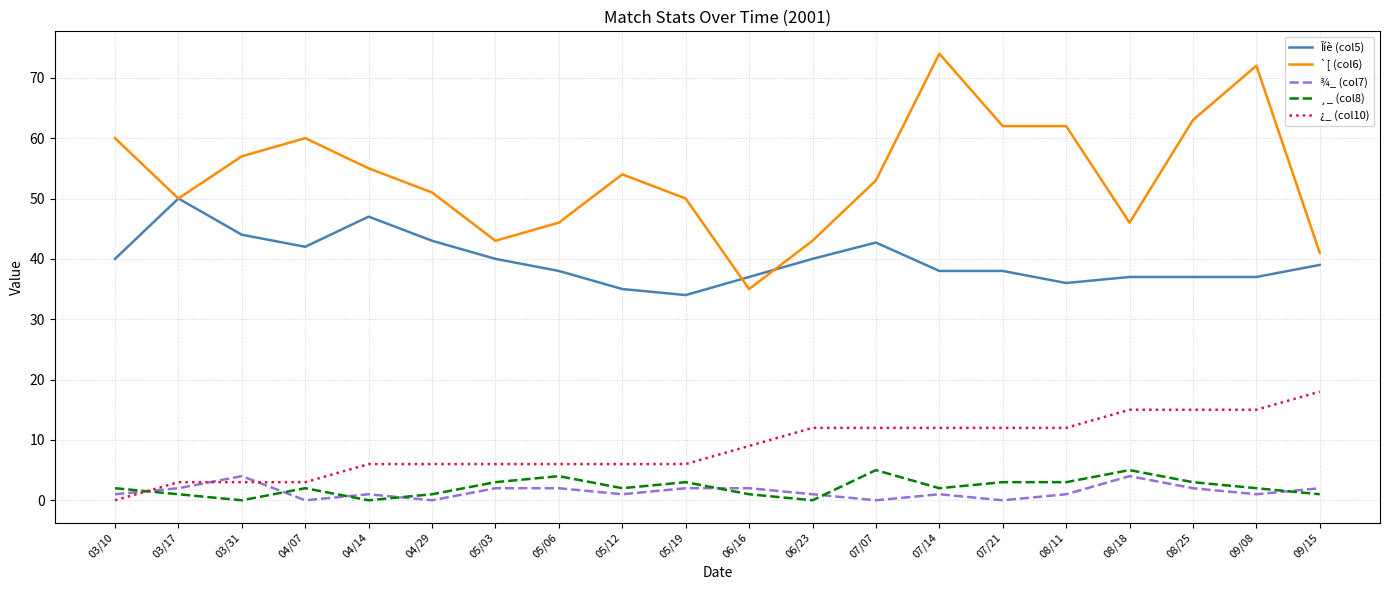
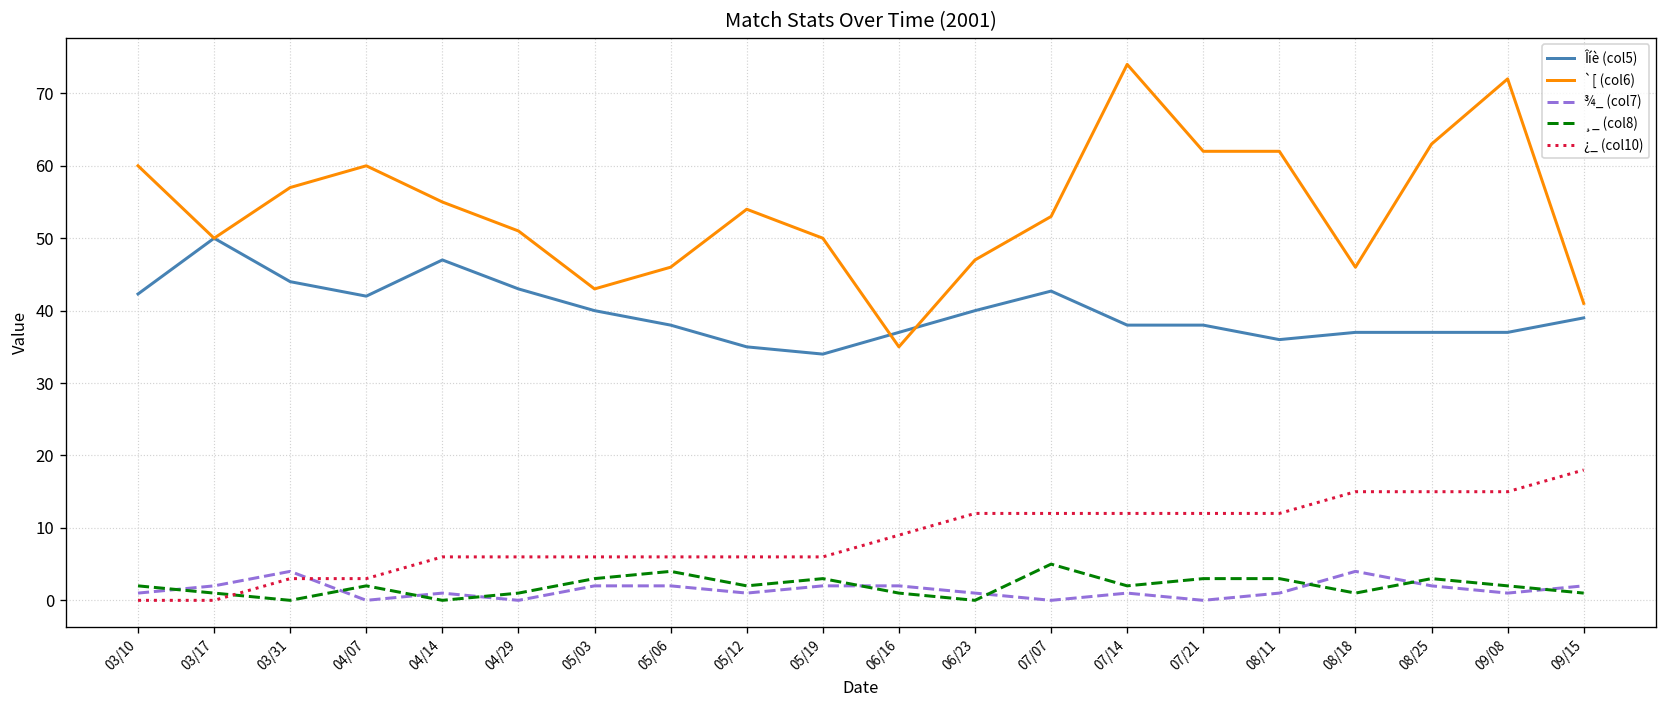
  {
    "Îíè (col5)": {
-     "03/10": 40,
+     "03/10": 42,
      "03/31": 44,
      "04/07": 42,
      "04/14": 47,
      "04/29": 43,
      "05/03": 40,
      "05/06": 38,
      "05/12": 35,
      "05/19": 34,
      "06/16": 37,
      "06/23": 40,
      "07/07": 43,
      "07/14": 38,
      "07/21": 38,
      "08/11": 36,
      "08/18": 37,
      "08/25": 37,
      "09/08": 37,
      "09/15": 39
    },
    "`[ (col6)": {
      "03/10": 60,
      "03/31": 57,
      "04/07": 60,
      "04/14": 55,
      "04/29": 51,
      "05/03": 43,
      "05/06": 46,
      "05/12": 54,
      "05/19": 50,
      "06/16": 35,
-     "06/23": 43,
+     "06/23": 47,
      "07/07": 53,
      "07/14": 74,
      "07/21": 62,
      "08/11": 62,
      "08/18": 46,
      "08/25": 63,
      "09/08": 72,
      "09/15": 41
    },
    "¾_ (col7)": {
      "03/10": 1,
      "03/17": 2,
      "03/31": 4,
      "04/07": 0,
      "04/14": 1,
      "04/29": 0,
      "05/03": 2,
      "05/06": 2,
      "05/12": 1,
      "05/19": 2,
      "06/16": 2,
      "06/23": 1,
      "07/07": 0,
      "07/14": 1,
      "07/21": 0,
      "08/11": 1,
      "08/18": 4,
      "08/25": 2,
      "09/08": 1,
      "09/15": 2
    },
    "¸_ (col8)": {
      "03/10": 2,
      "03/17": 1,
      "03/31": 0,
      "04/07": 2,
      "04/14": 0,
      "04/29": 1,
      "05/03": 3,
      "05/06": 4,
      "05/12": 2,
      "05/19": 3,
      "06/16": 1,
      "06/23": 0,
      "07/07": 5,
      "07/14": 2,
      "07/21": 3,
      "08/11": 3,
-     "08/18": 5,
+     "08/18": 1,
      "08/25": 3,
      "09/08": 2,
      "09/15": 1
    },
    "¿_ (col10)": {
      "03/10": 0,
-     "03/17": 3,
+     "03/17": 0,
      "03/31": 3,
      "04/07": 3,
      "04/14": 6,
      "04/29": 6,
      "05/03": 6,
      "05/06": 6,
      "05/12": 6,
      "05/19": 6,
      "06/16": 9,
      "06/23": 12,
      "07/07": 12,
      "07/14": 12,
      "07/21": 12,
      "08/11": 12,
      "08/18": 15,
      "08/25": 15,
      "09/08": 15,
      "09/15": 18
    }
  }
